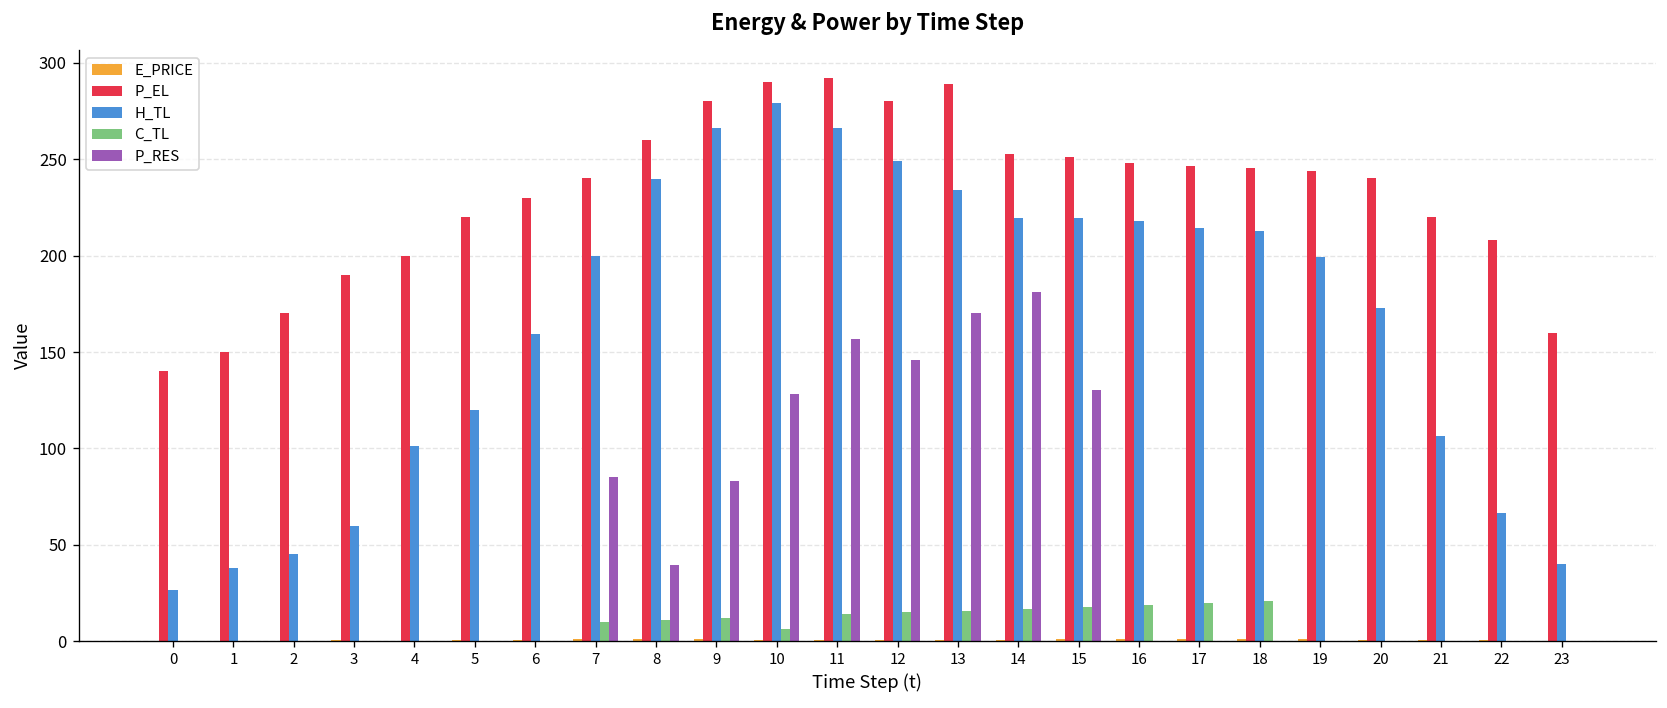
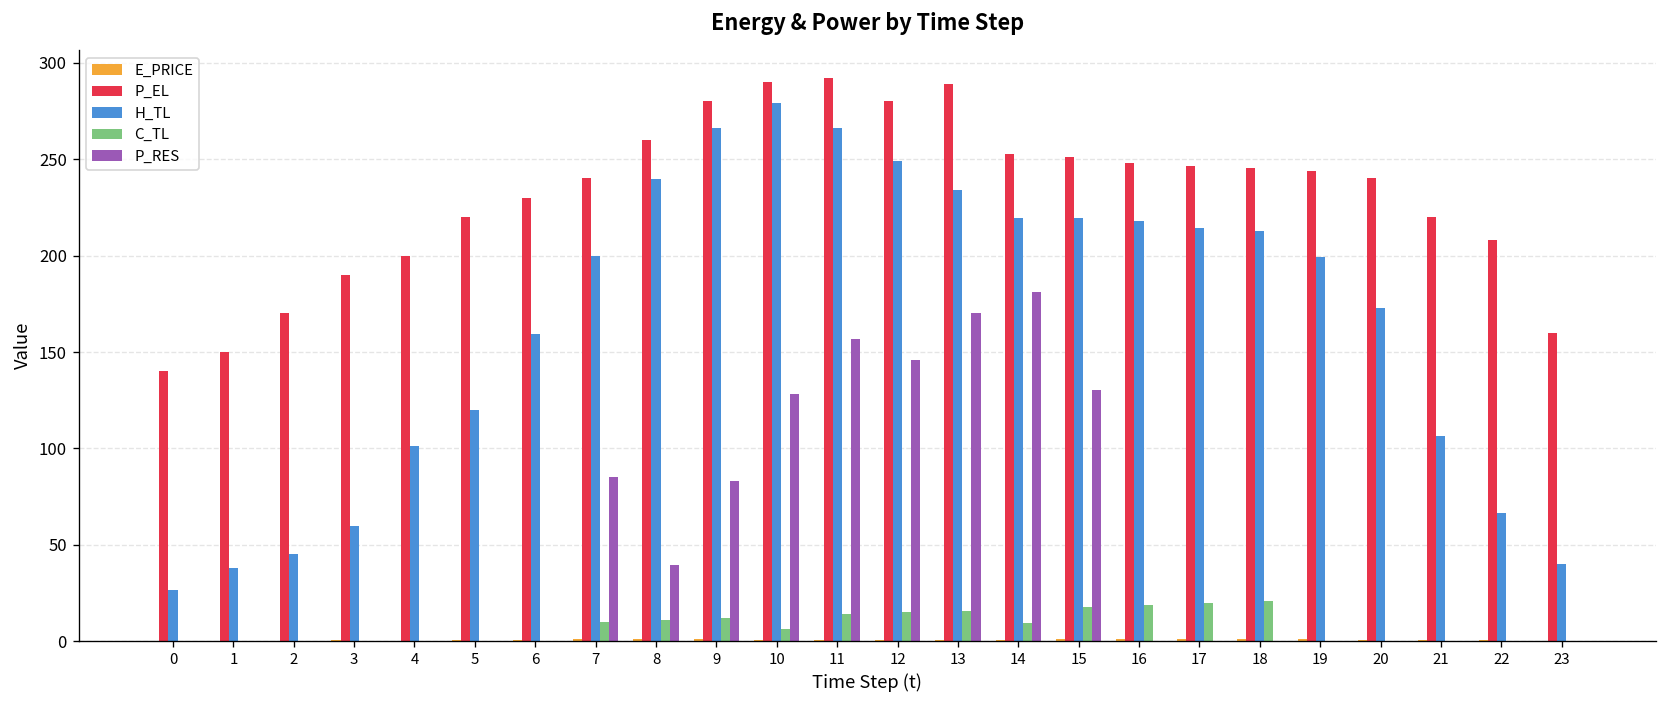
  {
    "P_EL": {
      "0": 140,
      "1": 150,
      "2": 170,
      "3": 190,
      "4": 200,
      "5": 220,
      "6": 230,
      "7": 240,
      "8": 260,
      "9": 280,
      "10": 290,
      "11": 292,
      "12": 280,
      "13": 289,
      "14": 252,
      "15": 251,
      "16": 248,
      "17": 246,
      "18": 246,
      "19": 244,
      "20": 240,
      "21": 220,
      "22": 208,
      "23": 160
    },
    "H_TL": {
      "0": 27,
      "1": 38,
      "2": 45,
      "3": 60,
      "4": 101,
      "5": 120,
      "6": 160,
      "7": 200,
      "8": 240,
      "9": 266,
      "10": 279,
      "11": 266,
      "12": 249,
      "13": 234,
      "14": 220,
      "15": 220,
      "16": 218,
      "17": 214,
      "18": 213,
      "19": 200,
      "20": 173,
      "21": 106,
      "22": 67,
      "23": 40
    },
    "C_TL": {
      "0": 0,
      "1": 0,
      "2": 0,
      "3": 0,
      "4": 0,
      "5": 0,
      "6": 0,
      "7": 10,
      "8": 11,
      "9": 12,
      "10": 6,
      "11": 14,
      "12": 15,
      "13": 16,
-     "14": 17,
+     "14": 9,
      "15": 18,
      "16": 19,
      "17": 20,
      "18": 21,
      "19": 0,
      "20": 0,
      "21": 0,
      "22": 0,
      "23": 0
    },
    "P_RES": {
      "0": 0,
      "1": 0,
      "2": 0,
      "3": 0,
      "4": 0,
      "5": 0,
      "6": 0,
      "7": 85,
      "8": 39,
      "9": 83,
      "10": 128,
      "11": 157,
      "12": 146,
      "13": 170,
      "14": 181,
      "15": 130,
      "16": 0,
      "17": 0,
      "18": 0,
      "19": 0,
      "20": 0,
      "21": 0,
      "22": 0,
      "23": 0
    }
  }
